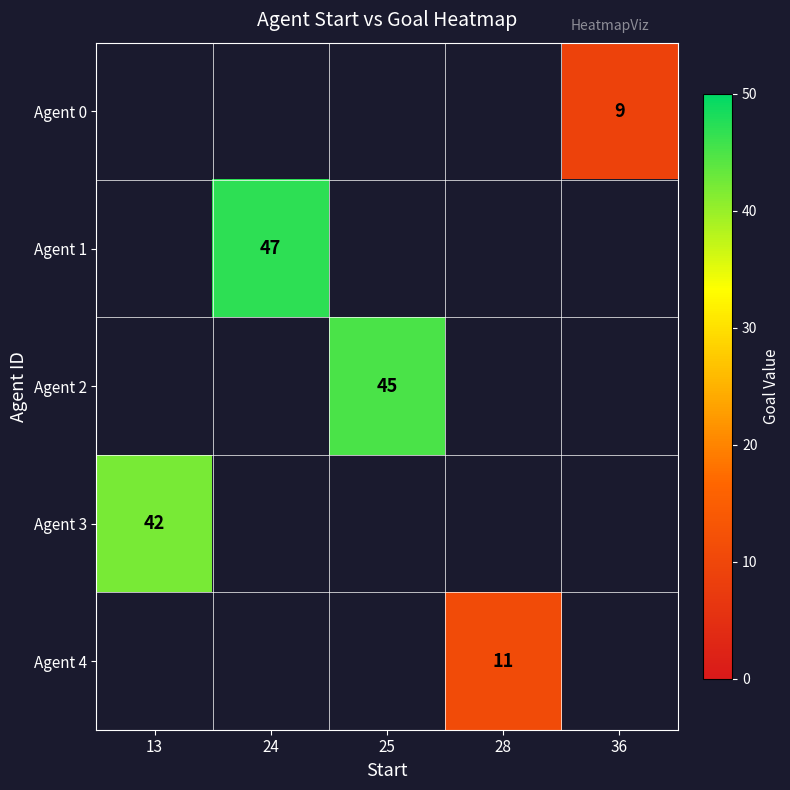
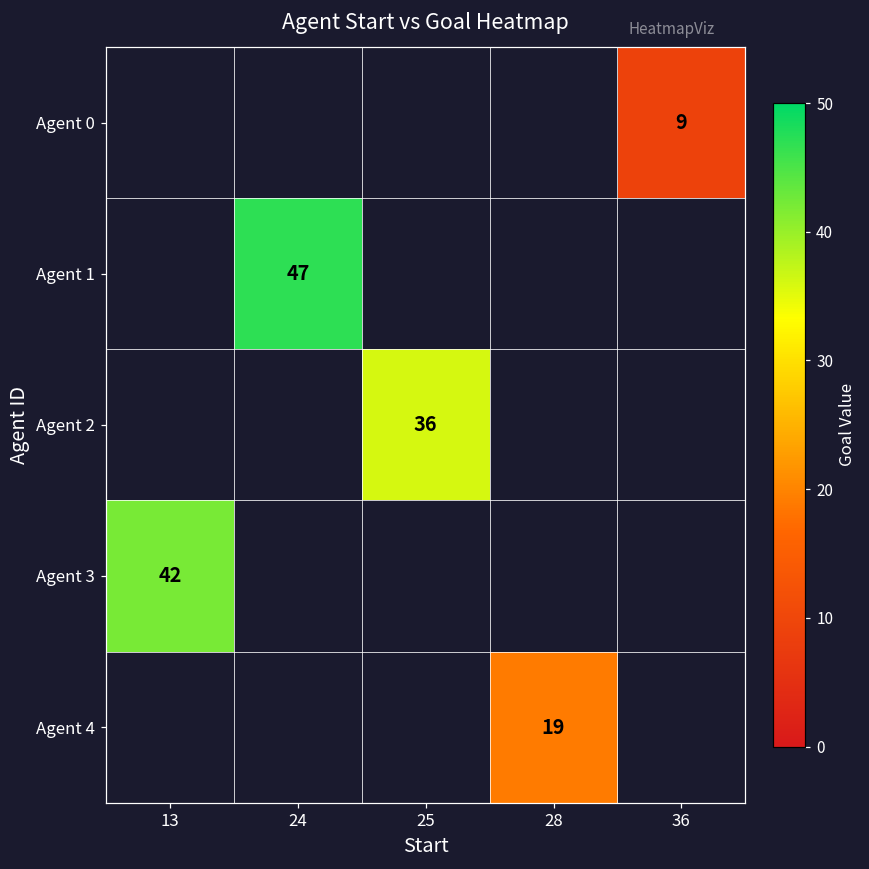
  {
    "Agent 0": {
      "36": 9
    },
    "Agent 1": {
      "24": 47
    },
    "Agent 2": {
-     "25": 45
+     "25": 36
    },
    "Agent 3": {
      "13": 42
    },
    "Agent 4": {
-     "28": 11
+     "28": 19
    }
  }
